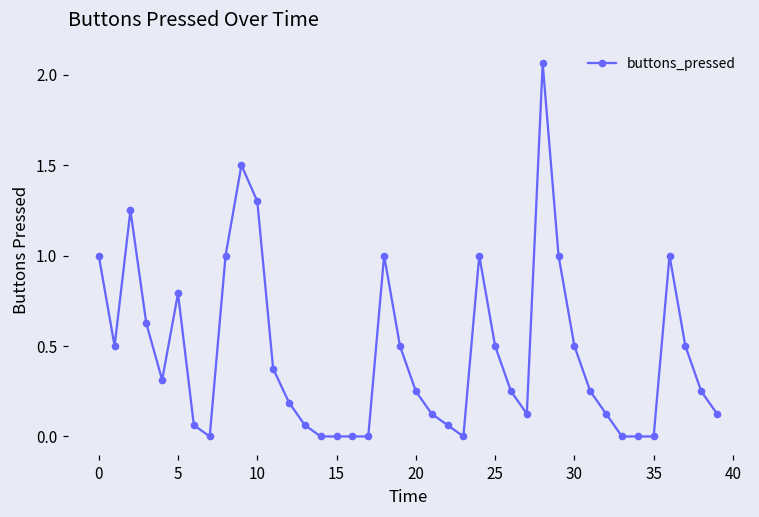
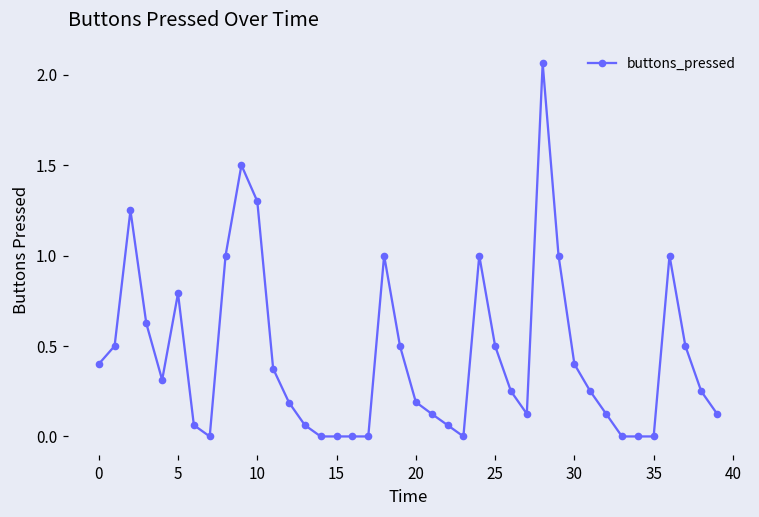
  {
-   "0": 1.0,
+   "0": 0.4,
    "5": 0.79,
    "10": 1.30,
    "15": 0.00,
-   "20": 0.25,
+   "20": 0.19,
    "25": 0.50,
-   "30": 0.5,
+   "30": 0.4,
    "35": 0.00
  }
